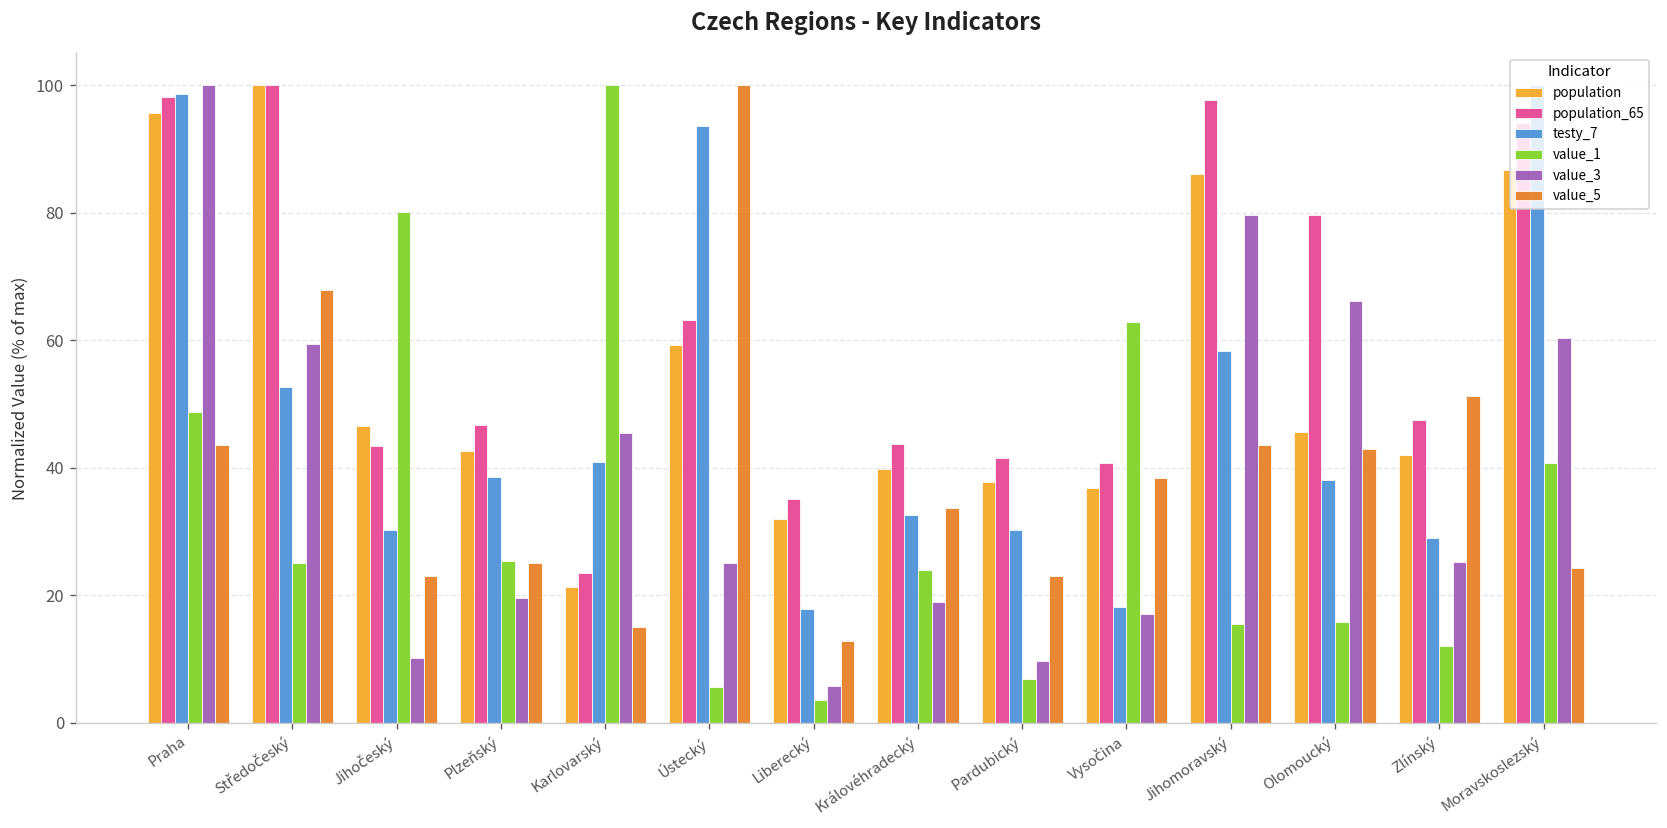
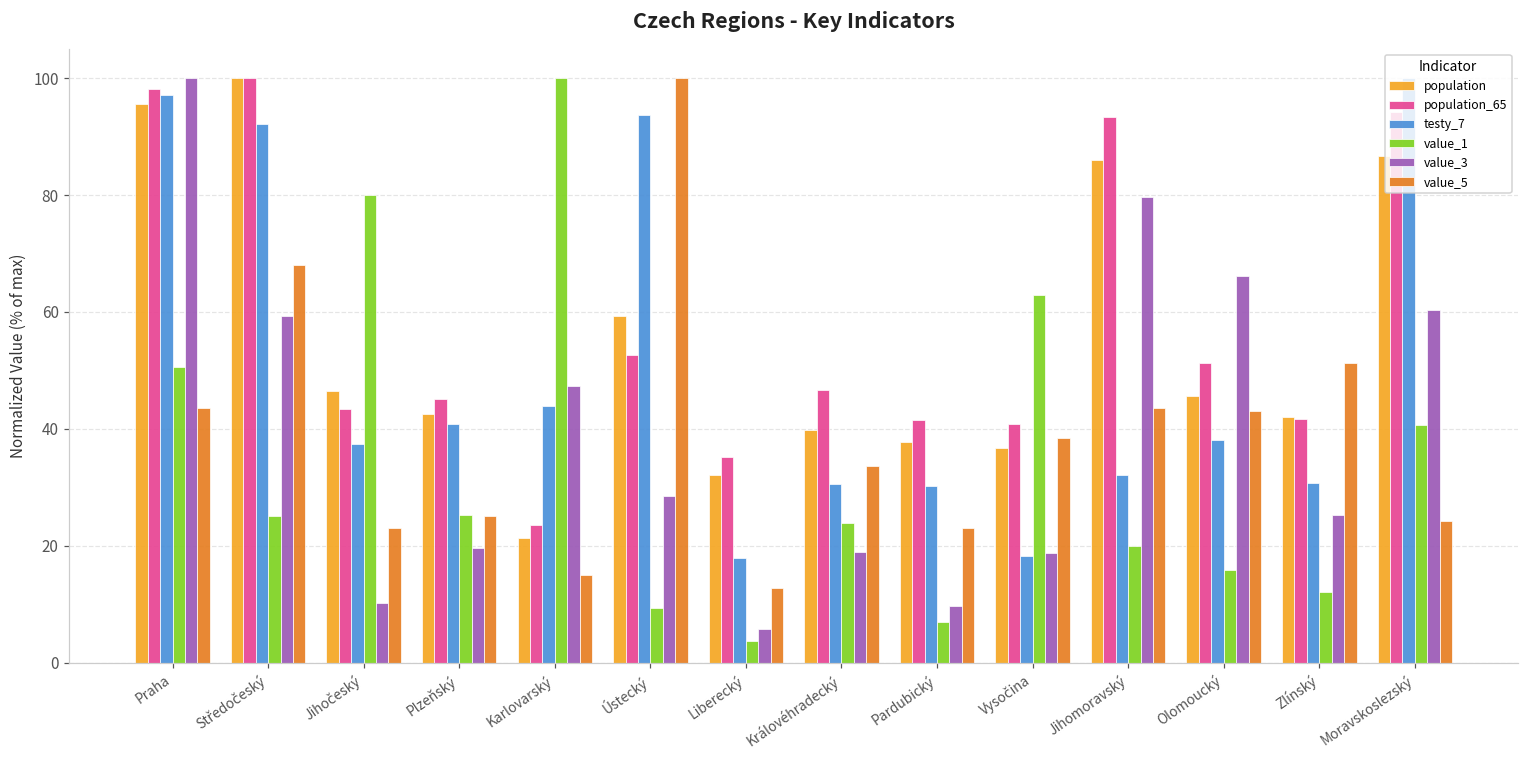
  {
    "population_65": {
      "Praha": 98,
      "Středočeský": 100,
      "Jihočeský": 43,
-     "Plzeňský": 47,
+     "Plzeňský": 45,
      "Karlovarský": 24,
-     "Ústecký": 63,
+     "Ústecký": 53,
      "Liberecký": 35,
-     "Královéhradecký": 44,
+     "Královéhradecký": 47,
      "Pardubický": 41,
      "Vysočina": 41,
-     "Jihomoravský": 98,
-     "Olomoucký": 80,
-     "Zlínský": 47
+     "Jihomoravský": 93,
+     "Olomoucký": 51,
+     "Zlínský": 42
    },
    "testy_7": {
-     "Praha": 99,
-     "Středočeský": 53,
-     "Jihočeský": 30,
-     "Plzeňský": 39,
-     "Karlovarský": 41,
+     "Praha": 97,
+     "Středočeský": 92,
+     "Jihočeský": 37,
+     "Plzeňský": 41,
+     "Karlovarský": 44,
      "Ústecký": 94,
      "Liberecký": 18,
-     "Královéhradecký": 33,
+     "Královéhradecký": 31,
      "Pardubický": 30,
      "Vysočina": 18,
-     "Jihomoravský": 58,
+     "Jihomoravský": 32,
      "Olomoucký": 38,
-     "Zlínský": 29
+     "Zlínský": 31
    },
    "value_1": {
-     "Praha": 49,
+     "Praha": 51,
      "Středočeský": 25,
      "Jihočeský": 80,
      "Plzeňský": 25,
      "Karlovarský": 100,
-     "Ústecký": 6,
+     "Ústecký": 9,
      "Liberecký": 4,
      "Královéhradecký": 24,
      "Pardubický": 7,
      "Vysočina": 63,
-     "Jihomoravský": 16,
+     "Jihomoravský": 20,
      "Olomoucký": 16,
      "Zlínský": 12,
      "Moravskoslezský": 41
    },
    "value_3": {
      "Praha": 100,
      "Středočeský": 59,
      "Jihočeský": 10,
      "Plzeňský": 20,
-     "Karlovarský": 45,
-     "Ústecký": 25,
+     "Karlovarský": 47,
+     "Ústecký": 29,
      "Liberecký": 6,
      "Královéhradecký": 19,
      "Pardubický": 10,
-     "Vysočina": 17,
+     "Vysočina": 19,
      "Jihomoravský": 80,
      "Olomoucký": 66,
      "Zlínský": 25,
      "Moravskoslezský": 60
    }
  }
